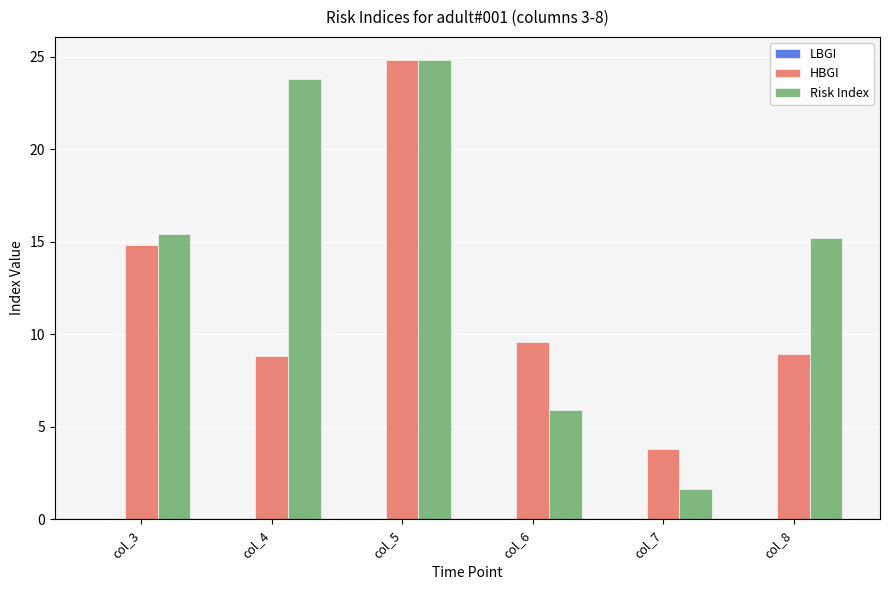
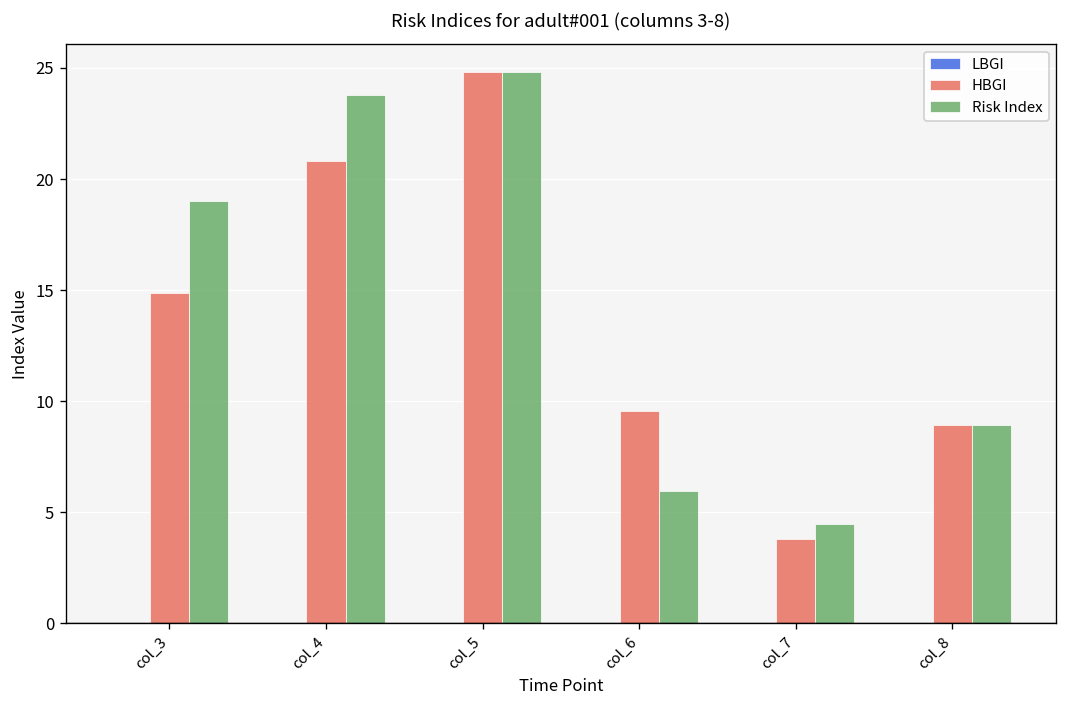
  {
    "LBGI": {
      "col_3": 0.0,
      "col_4": 0.0,
      "col_5": 0.0,
      "col_6": 0.0,
      "col_7": 0.0,
      "col_8": 0.0
    },
    "HBGI": {
      "col_3": 14.8,
-     "col_4": 8.9,
+     "col_4": 20.8,
      "col_5": 24.8,
      "col_6": 9.6,
      "col_7": 3.8,
      "col_8": 8.9
    },
    "Risk Index": {
-     "col_3": 15.4,
+     "col_3": 19.0,
      "col_4": 23.8,
      "col_5": 24.8,
      "col_6": 5.9,
-     "col_7": 1.6,
-     "col_8": 15.2
+     "col_7": 4.5,
+     "col_8": 8.9
    }
  }
